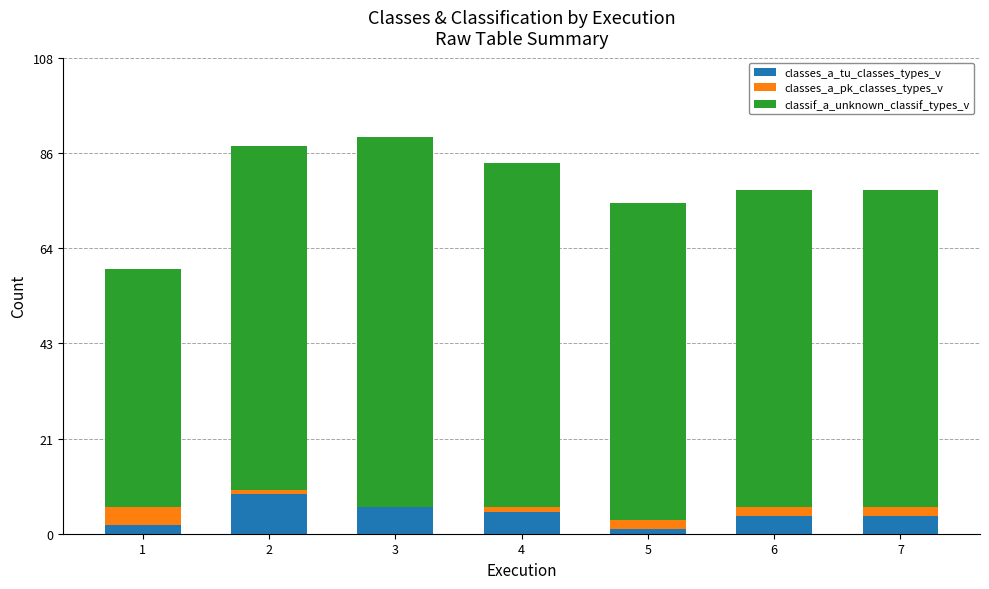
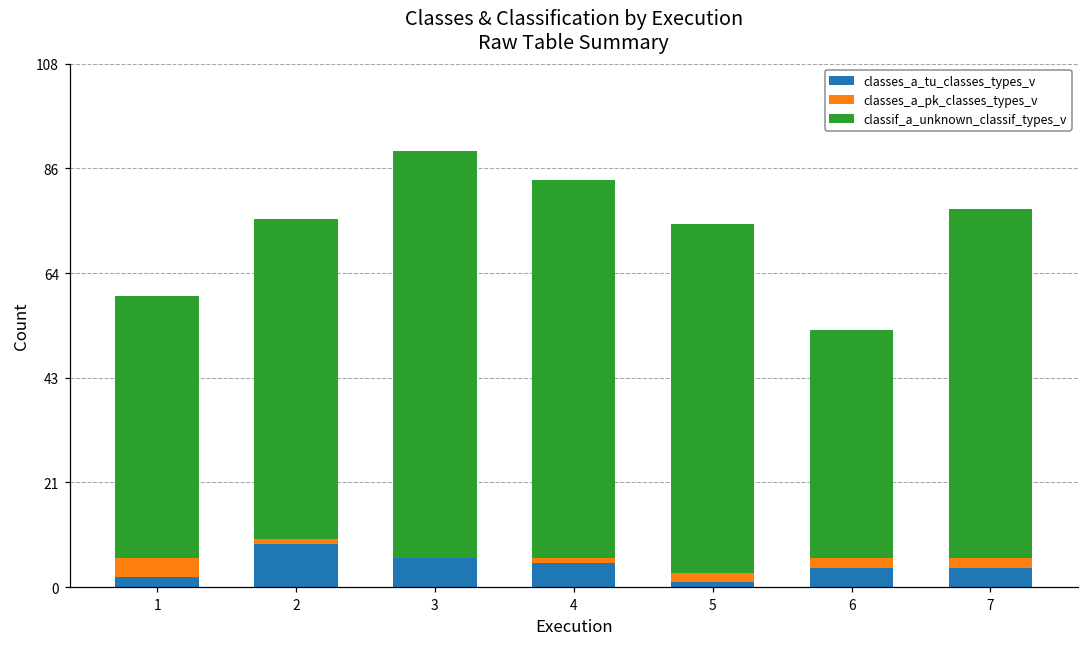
  {
    "classes_a_tu_classes_types_v": {
      "1": 2,
      "2": 9,
      "3": 6,
      "4": 5,
      "5": 1,
      "6": 4,
      "7": 4
    },
    "classes_a_pk_classes_types_v": {
      "1": 4,
      "2": 1,
      "3": 0,
      "4": 1,
      "5": 2,
      "6": 2,
      "7": 2
    },
    "classif_a_unknown_classif_types_v": {
      "1": 54,
-     "2": 78,
+     "2": 66,
      "3": 84,
      "4": 78,
      "5": 72,
-     "6": 72,
+     "6": 47,
      "7": 72
    }
  }
